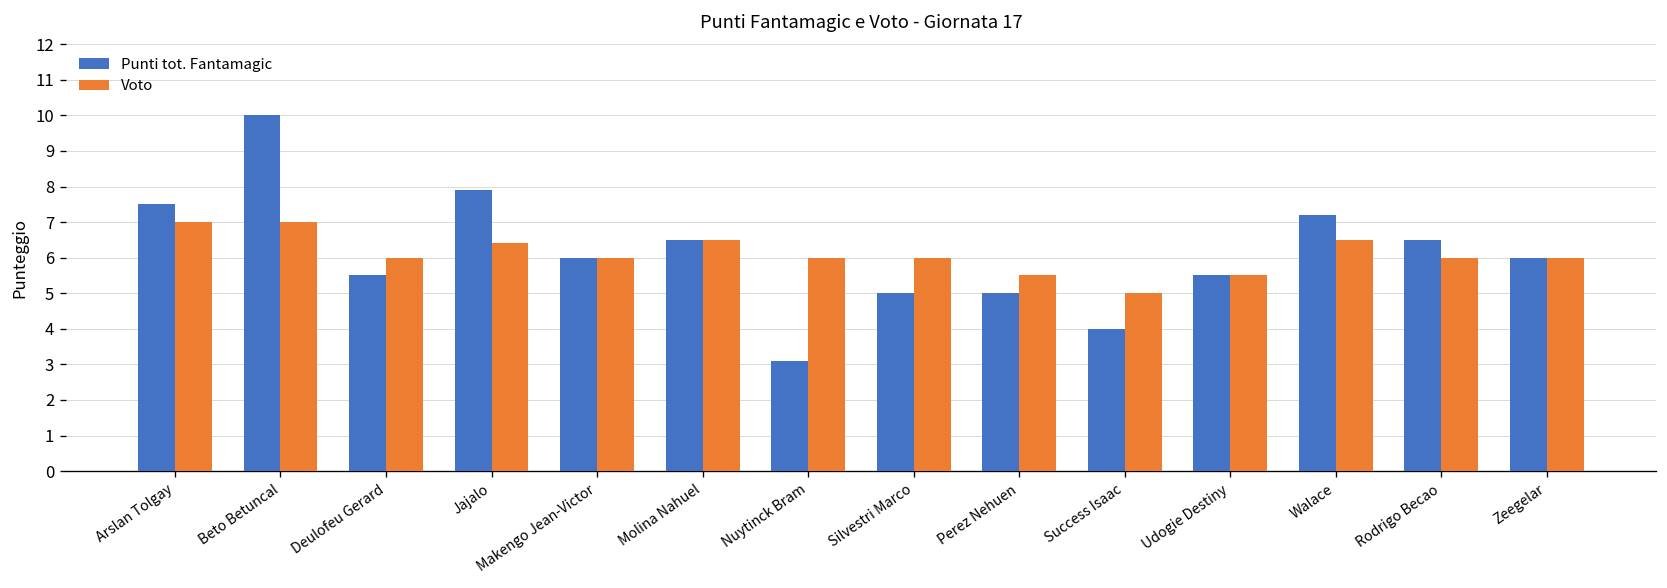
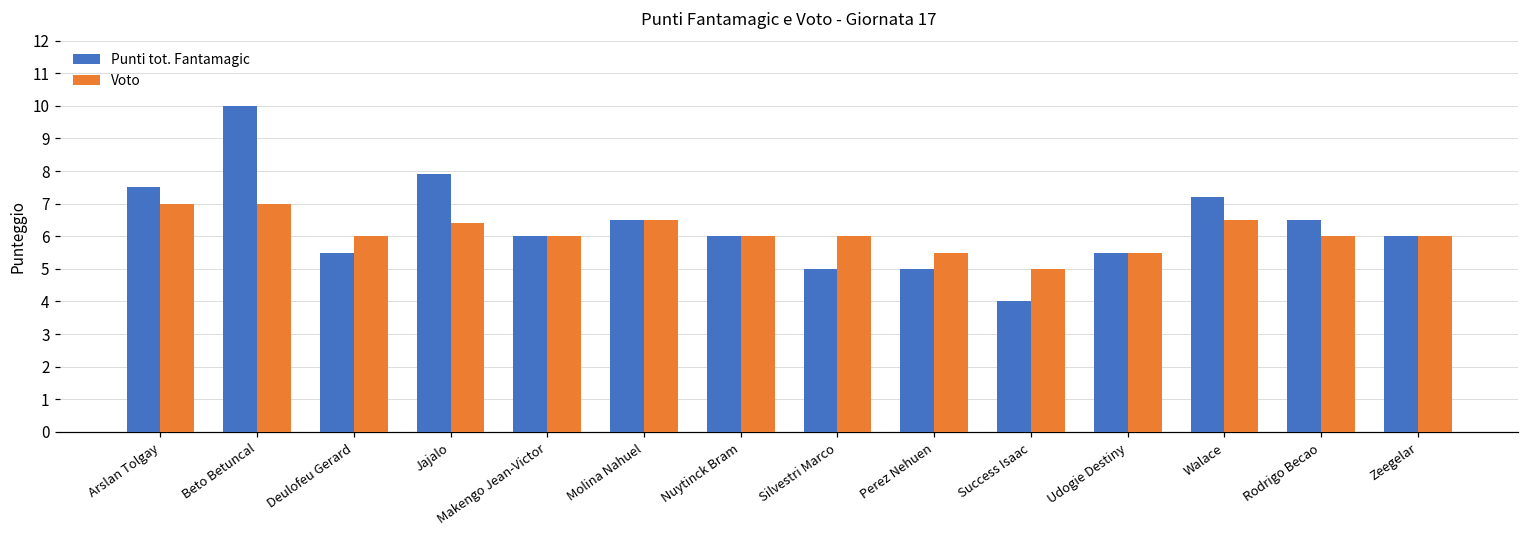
  {
    "Punti tot. Fantamagic": {
      "Arslan Tolgay": 7.5,
      "Beto Betuncal": 10.0,
      "Deulofeu Gerard": 5.5,
      "Jajalo": 7.9,
      "Makengo Jean-Victor": 6.0,
      "Molina Nahuel": 6.5,
-     "Nuytinck Bram": 3.1,
+     "Nuytinck Bram": 6.0,
      "Silvestri Marco": 5.0,
      "Perez Nehuen": 5.0,
      "Success Isaac": 4.0,
      "Udogie Destiny": 5.5,
      "Walace": 7.2,
      "Rodrigo Becao": 6.5,
      "Zeegelar": 6.0
    },
    "Voto": {
      "Arslan Tolgay": 7.0,
      "Beto Betuncal": 7.0,
      "Deulofeu Gerard": 6.0,
      "Jajalo": 6.4,
      "Makengo Jean-Victor": 6.0,
      "Molina Nahuel": 6.5,
      "Nuytinck Bram": 6.0,
      "Silvestri Marco": 6.0,
      "Perez Nehuen": 5.5,
      "Success Isaac": 5.0,
      "Udogie Destiny": 5.5,
      "Walace": 6.5,
      "Rodrigo Becao": 6.0,
      "Zeegelar": 6.0
    }
  }
